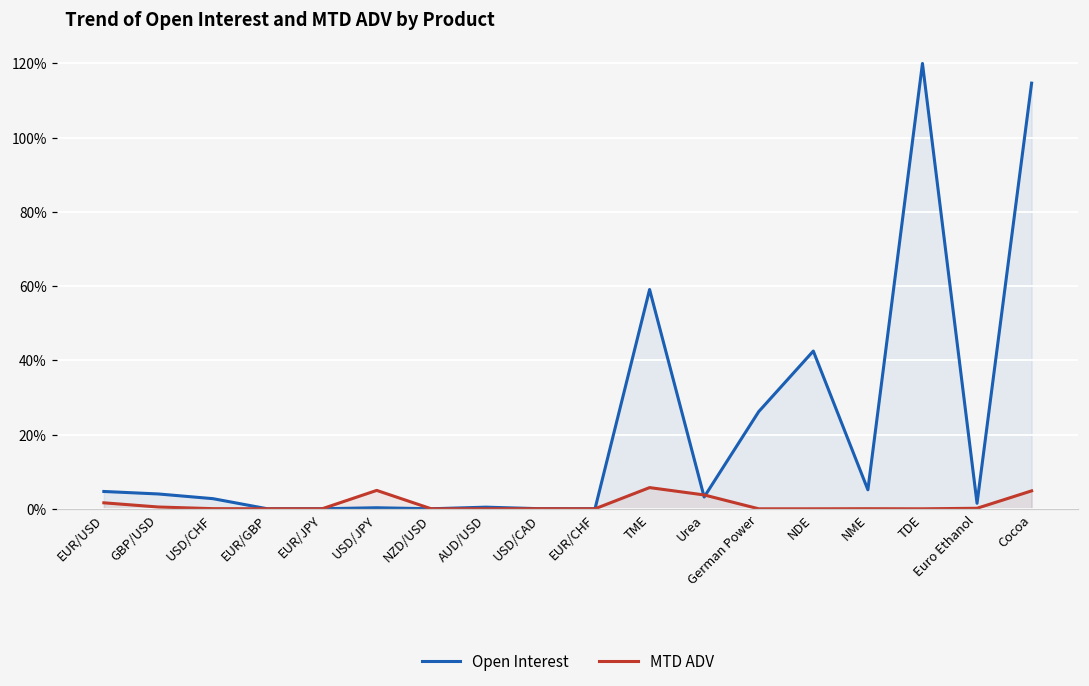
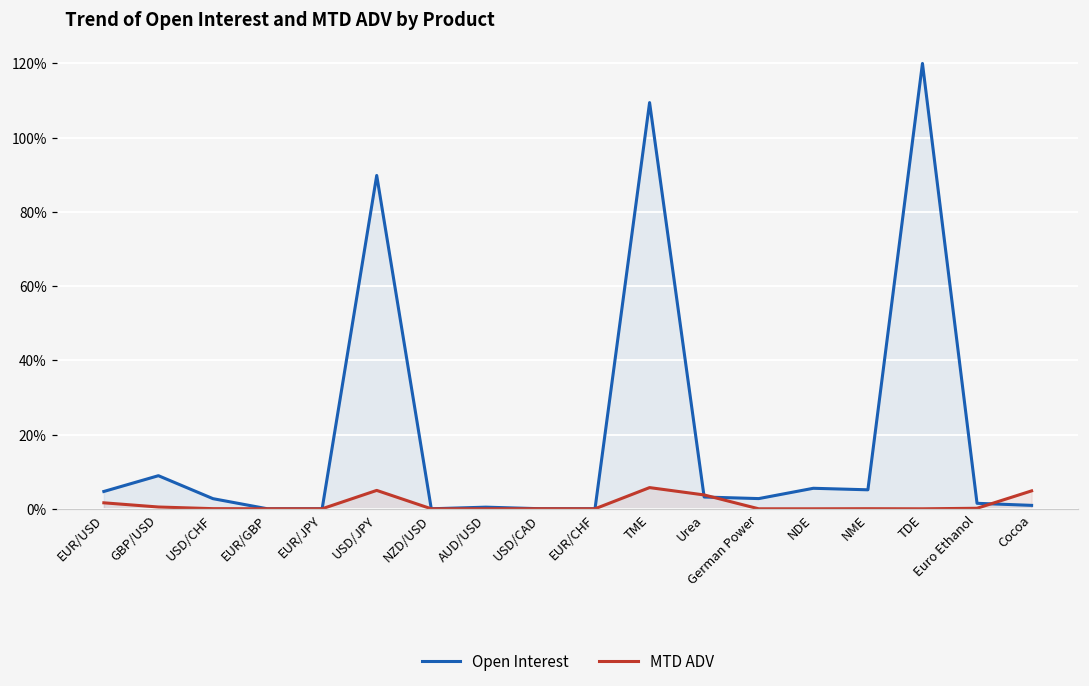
  {
    "Open Interest": {
      "EUR/USD": "5%",
-     "GBP/USD": "4%",
+     "GBP/USD": "9%",
      "USD/CHF": "3%",
-     "USD/JPY": "0%",
-     "TME": "59%",
-     "German Power": "26%",
-     "NDE": "43%",
+     "USD/JPY": "90%",
+     "TME": "109%",
+     "German Power": "3%",
+     "NDE": "6%",
      "NME": "5%",
      "TDE": "120%",
      "Euro Ethanol": "1%",
-     "Cocoa": "115%"
+     "Cocoa": "1%"
    },
    "MTD ADV": {
      "EUR/USD": "2%",
      "GBP/USD": "0%",
      "USD/CHF": "0%",
      "USD/JPY": "5%",
      "TME": "6%",
      "German Power": "0%",
      "NDE": "0%",
      "NME": "0%",
      "TDE": "0%",
      "Euro Ethanol": "0%",
      "Cocoa": "5%"
    }
  }
